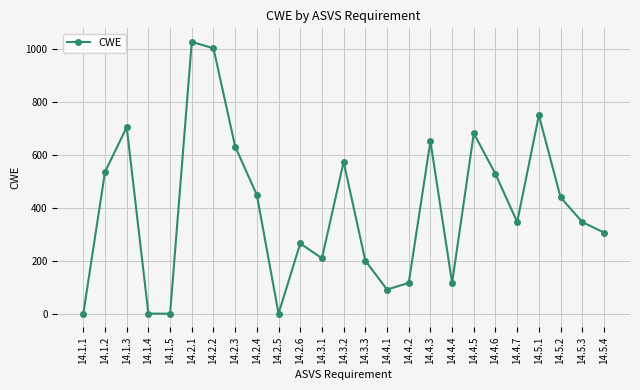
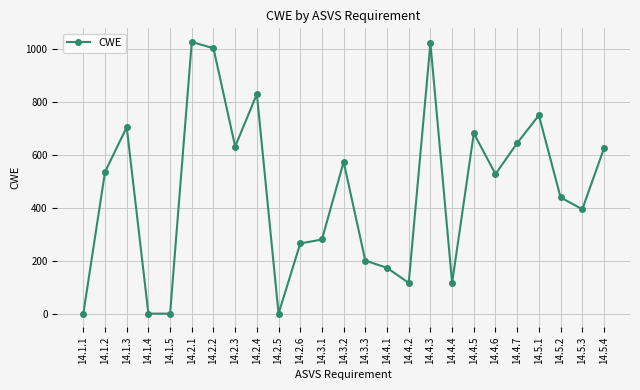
  {
    "14.1.1": 0,
    "14.1.2": 540,
    "14.1.3": 700,
    "14.1.4": 0,
    "14.1.5": 0,
    "14.2.1": 1030,
    "14.2.2": 1000,
    "14.2.3": 630,
-   "14.2.4": 450,
+   "14.2.4": 830,
    "14.2.5": 0,
    "14.2.6": 270,
-   "14.3.1": 210,
+   "14.3.1": 280,
    "14.3.2": 570,
    "14.3.3": 200,
-   "14.4.1": 90,
+   "14.4.1": 170,
    "14.4.2": 120,
-   "14.4.3": 650,
+   "14.4.3": 1020,
    "14.4.4": 120,
    "14.4.5": 680,
    "14.4.6": 530,
-   "14.4.7": 350,
+   "14.4.7": 640,
    "14.5.1": 750,
    "14.5.2": 440,
-   "14.5.3": 350,
-   "14.5.4": 310
+   "14.5.3": 390,
+   "14.5.4": 620
  }
